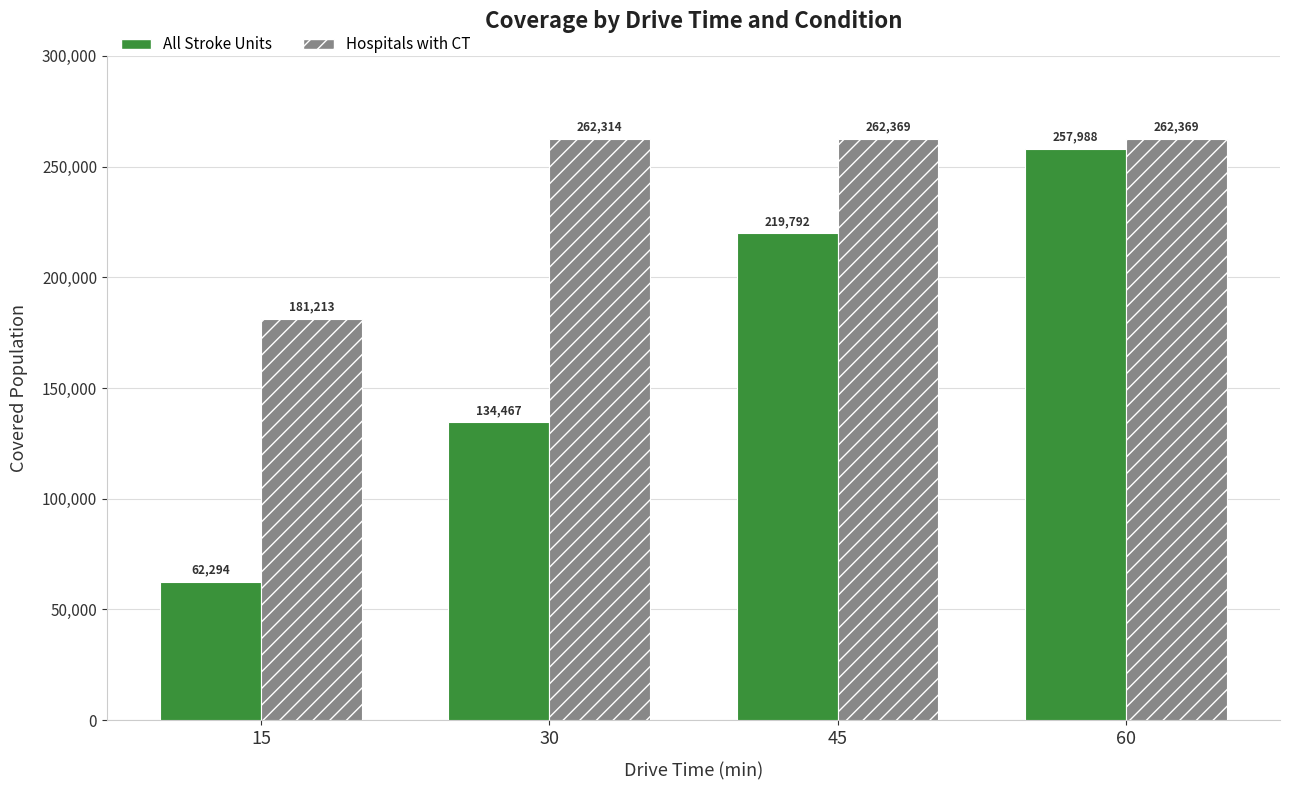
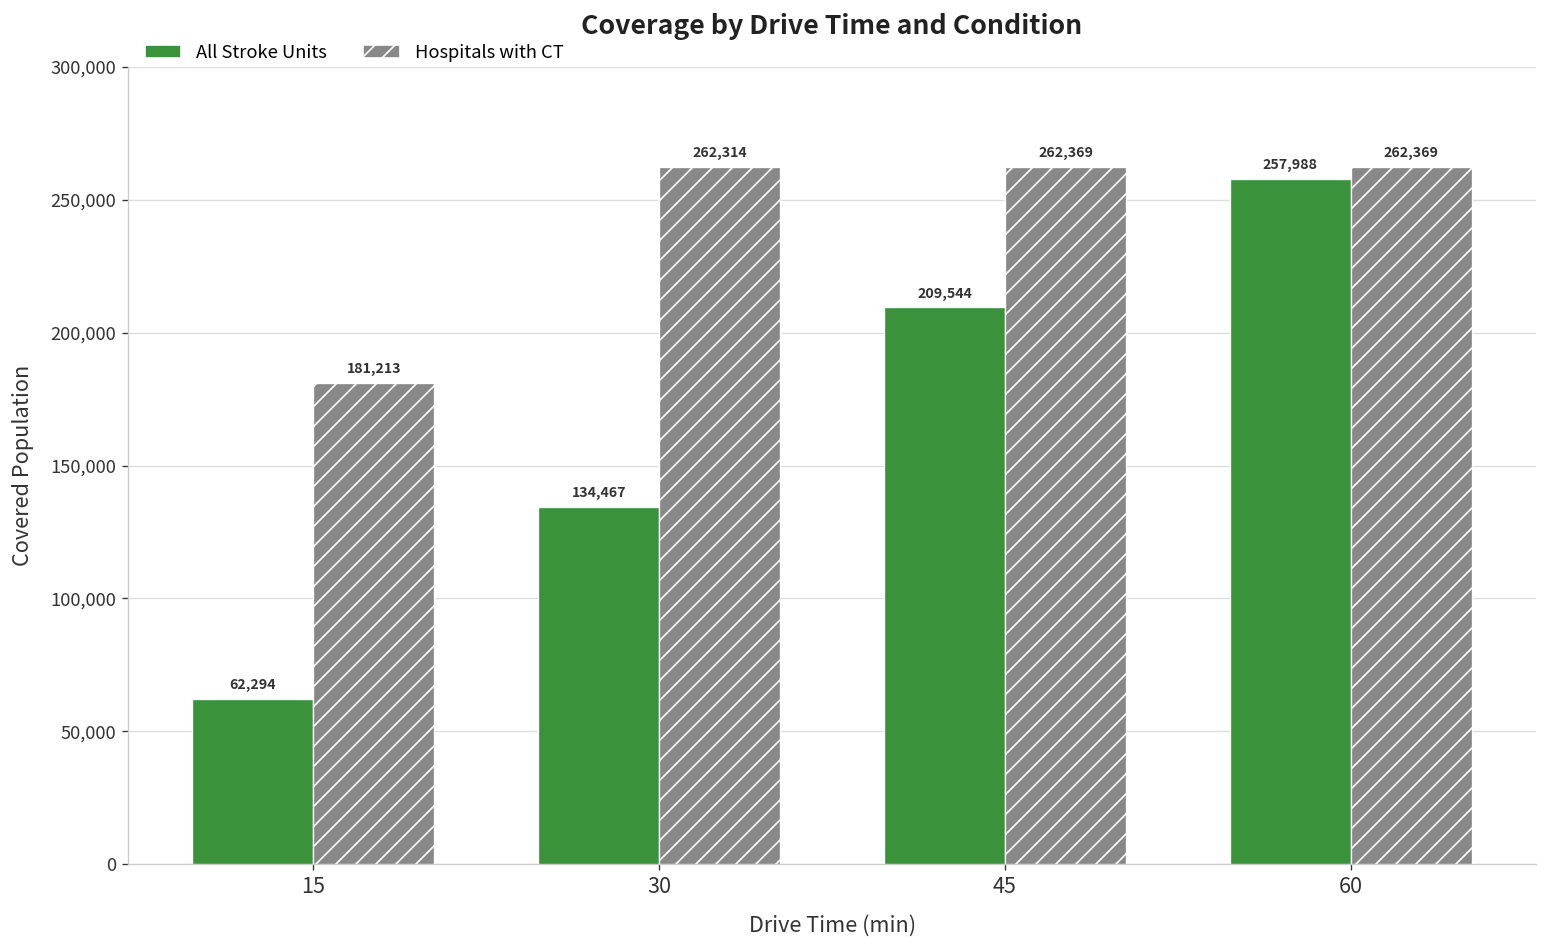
  {
    "All Stroke Units": {
      "15": "62,294",
      "30": "134,467",
-     "45": "219,792",
+     "45": "209,544",
      "60": "257,988"
    },
    "Hospitals with CT": {
      "15": "181,213",
      "30": "262,314",
      "45": "262,369",
      "60": "262,369"
    }
  }
